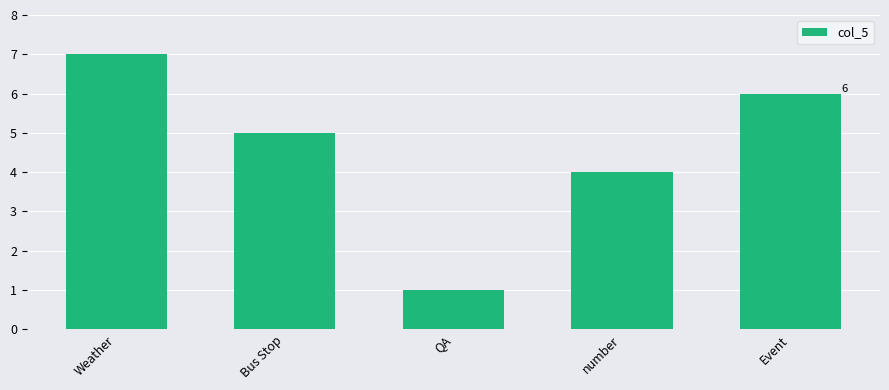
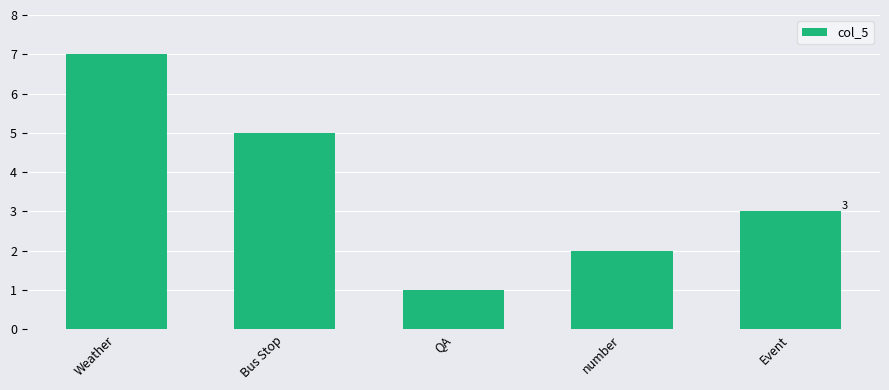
  {
-   "number": 4,
-   "Event": 6
+   "number": 2,
+   "Event": 3
  }
